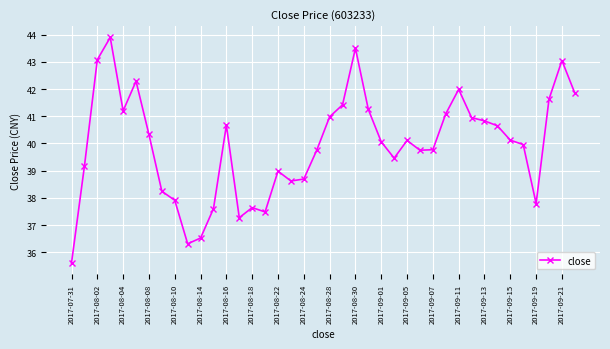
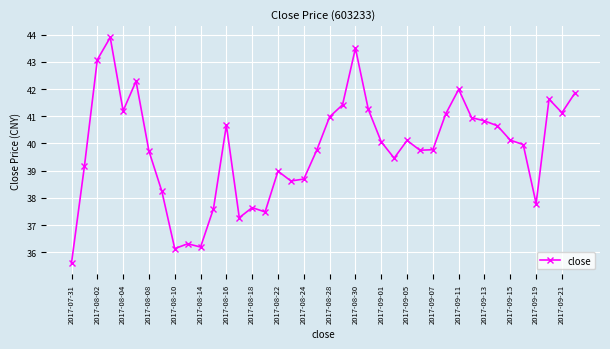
  {
    "2017-07-31": 35.6,
    "2017-08-02": 43.1,
    "2017-08-04": 41.2,
-   "2017-08-08": 40.3,
-   "2017-08-10": 37.9,
-   "2017-08-14": 36.5,
+   "2017-08-08": 39.7,
+   "2017-08-10": 36.1,
+   "2017-08-14": 36.2,
    "2017-08-16": 40.7,
    "2017-08-18": 37.6,
    "2017-08-22": 39.0,
    "2017-08-24": 38.7,
    "2017-08-28": 41.0,
    "2017-08-30": 43.5,
    "2017-09-01": 40.1,
    "2017-09-05": 40.1,
    "2017-09-07": 39.8,
    "2017-09-11": 42.0,
    "2017-09-13": 40.8,
    "2017-09-15": 40.1,
    "2017-09-19": 37.8,
-   "2017-09-21": 43.1
+   "2017-09-21": 41.1
  }
